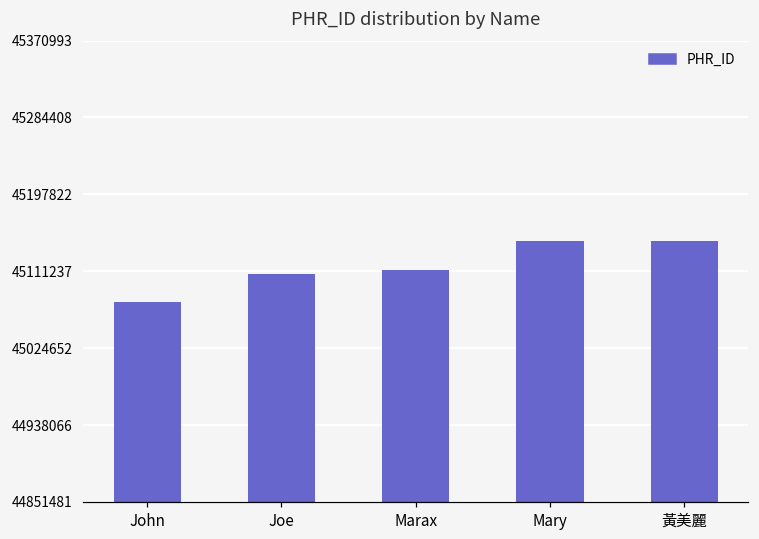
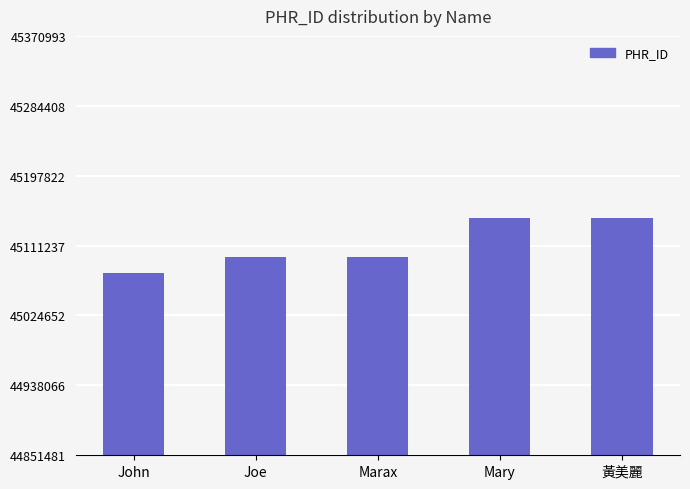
  {
    "John": 45080000,
-   "Joe": 45110000,
-   "Marax": 45110000,
+   "Joe": 45100000,
+   "Marax": 45100000,
    "Mary": 45150000,
    "黃美麗": 45150000
  }
